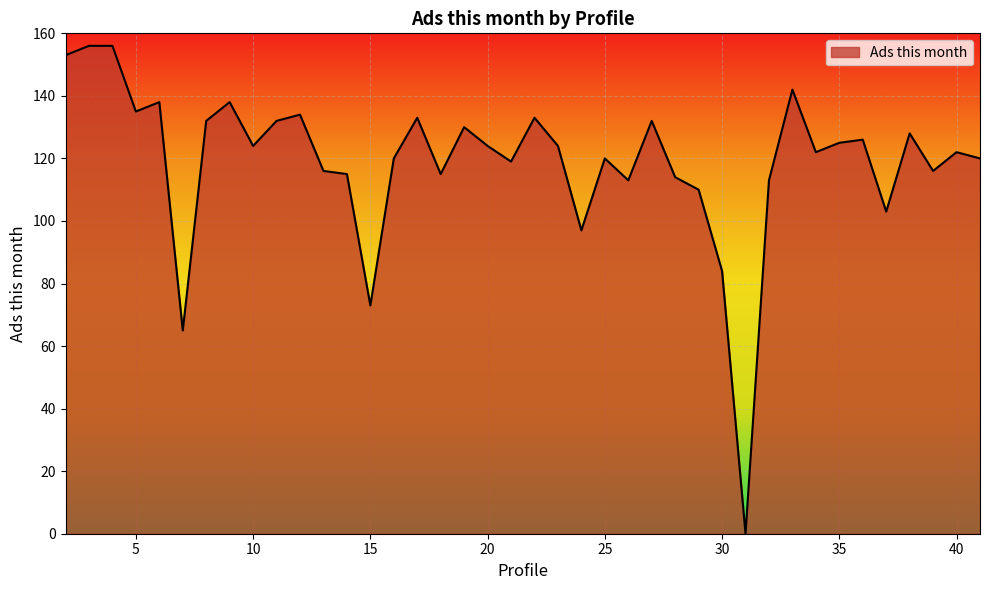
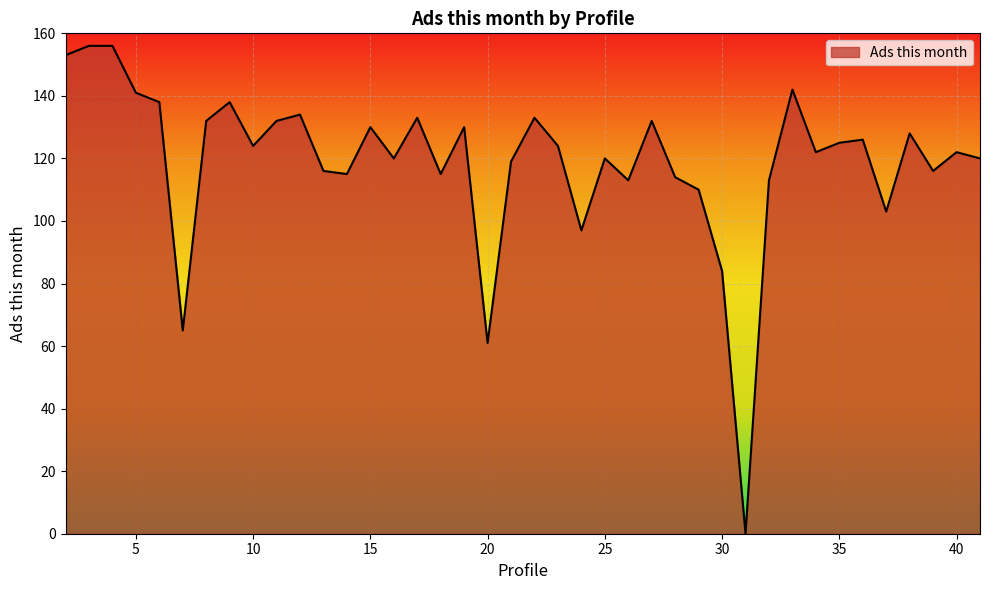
  {
-   "5": 135,
+   "5": 141,
    "10": 124,
-   "15": 73,
-   "20": 124,
+   "15": 130,
+   "20": 61,
    "25": 120,
    "30": 84,
    "35": 125,
    "40": 122
  }
